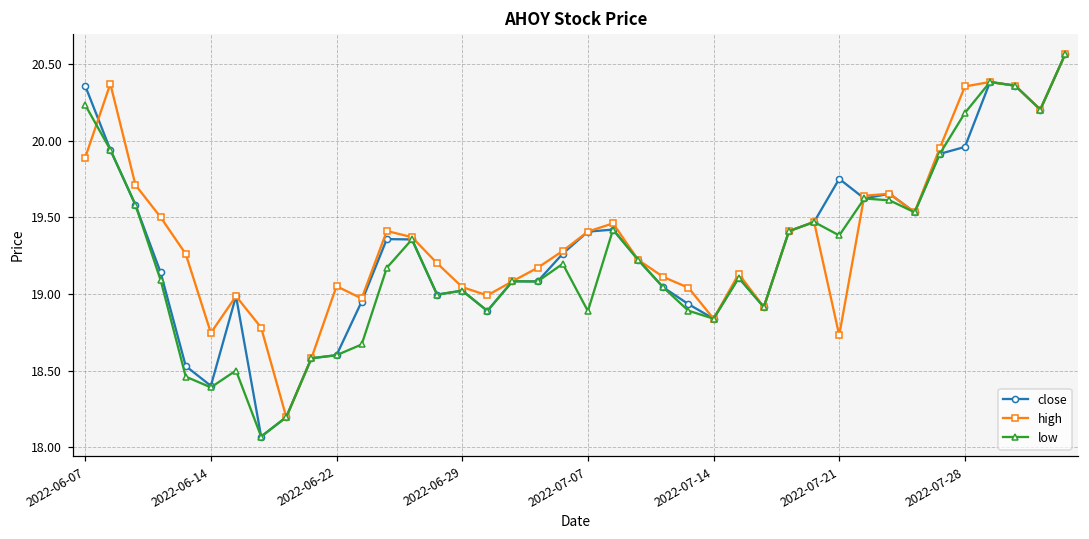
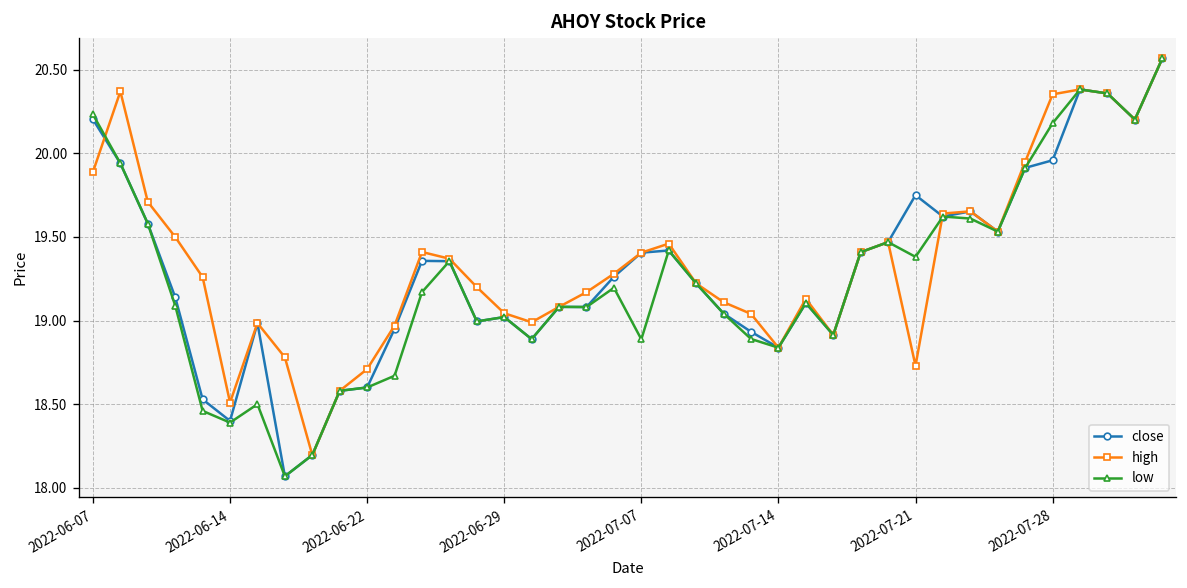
  {
    "close": {
-     "2022-06-07": 20.36,
+     "2022-06-07": 20.20,
      "2022-07-21": 19.75,
      "2022-07-28": 19.96
    },
    "high": {
      "2022-06-07": 19.89,
-     "2022-06-14": 18.75,
-     "2022-06-22": 19.05,
+     "2022-06-14": 18.51,
+     "2022-06-22": 18.71,
      "2022-06-29": 19.04,
      "2022-07-21": 18.73,
      "2022-07-28": 20.35
    },
    "low": {
      "2022-06-07": 20.23,
      "2022-07-07": 18.89,
      "2022-07-21": 19.38,
      "2022-07-28": 20.18
    }
  }
